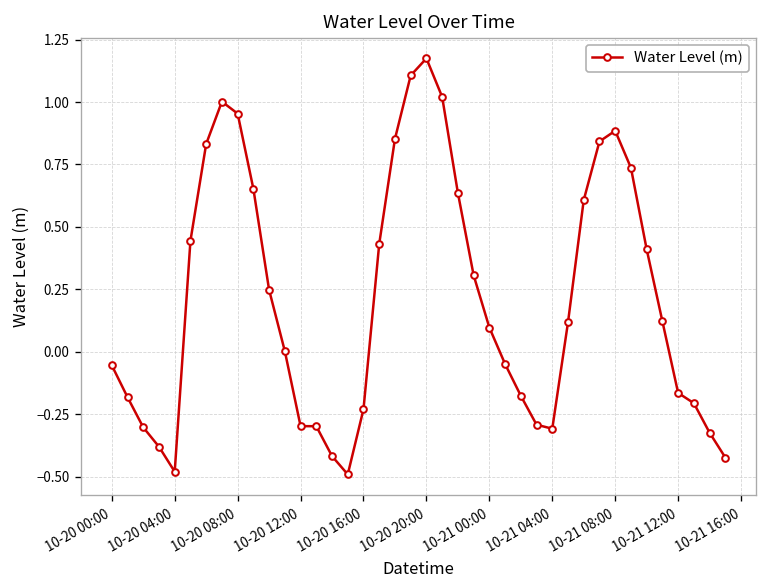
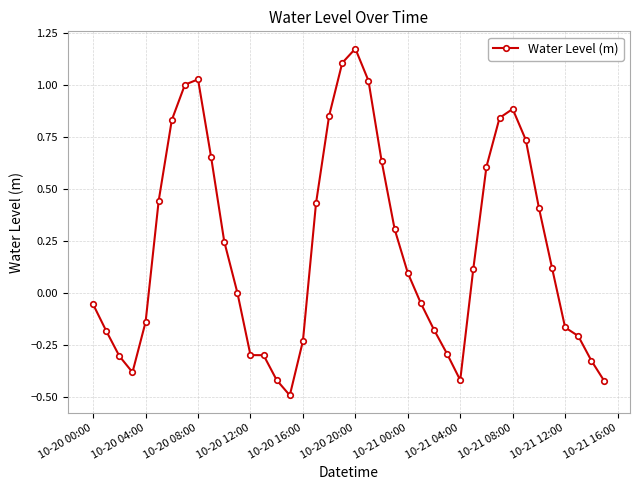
  {
    "10-20 00:00": -0.05,
-   "10-20 04:00": -0.48,
-   "10-20 08:00": 0.95,
+   "10-20 04:00": -0.14,
+   "10-20 08:00": 1.03,
    "10-20 12:00": -0.30,
    "10-20 16:00": -0.23,
    "10-20 20:00": 1.17,
    "10-21 00:00": 0.10,
-   "10-21 04:00": -0.31,
+   "10-21 04:00": -0.42,
    "10-21 08:00": 0.88,
    "10-21 12:00": -0.17
  }
